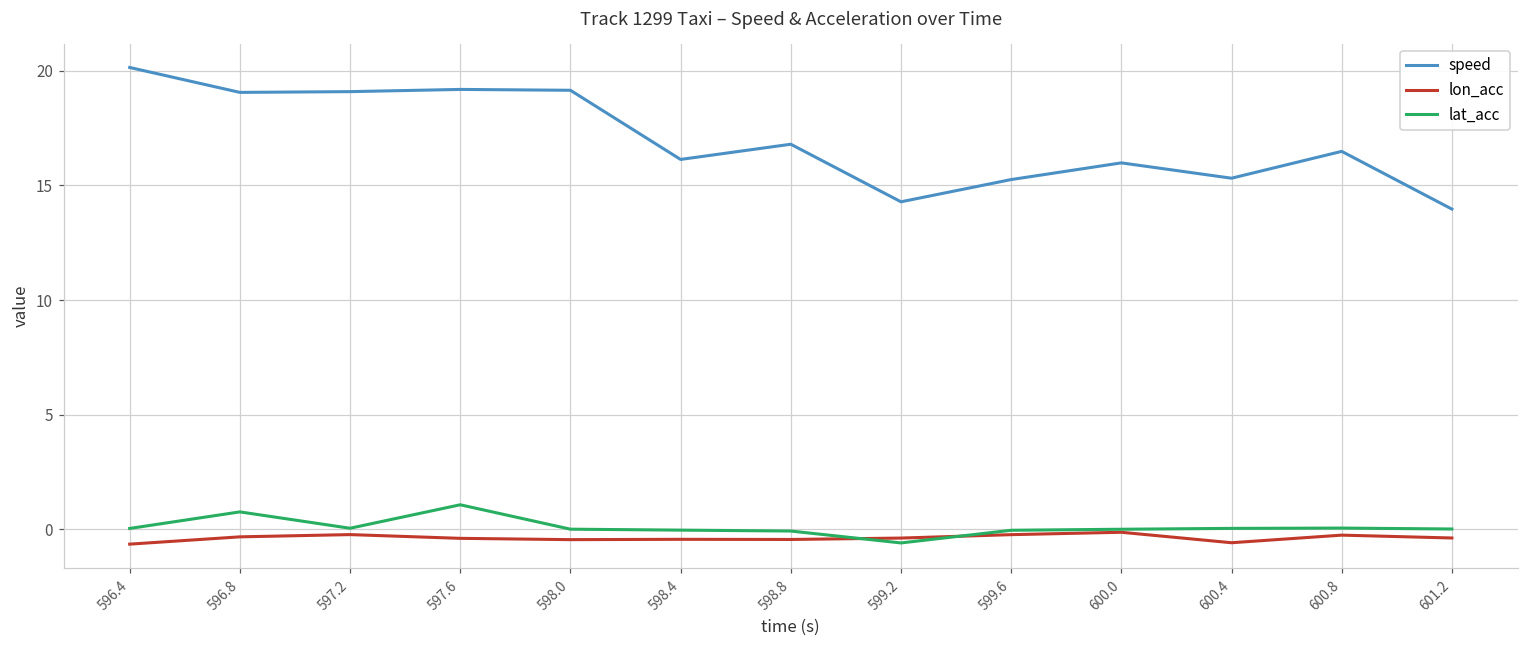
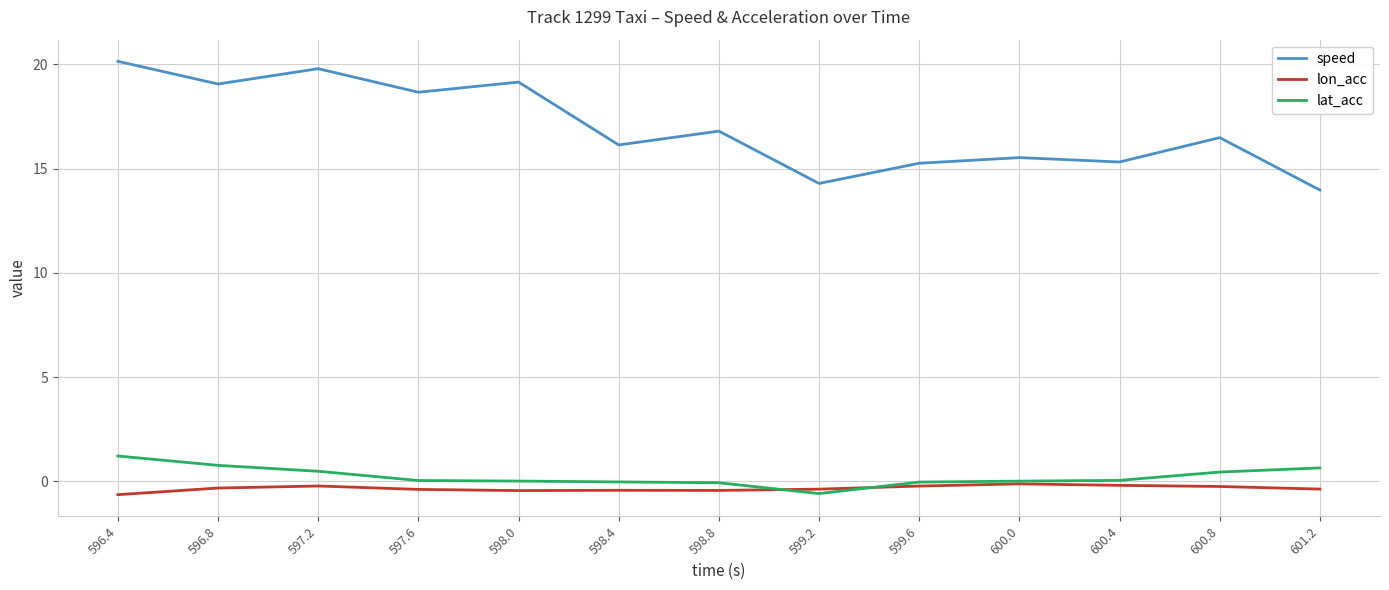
  {
    "speed": {
      "596.4": 20.1,
      "596.8": 19.1,
-     "597.2": 19.1,
-     "597.6": 19.2,
+     "597.2": 19.8,
+     "597.6": 18.7,
      "598.0": 19.2,
      "598.4": 16.1,
      "598.8": 16.8,
      "599.2": 14.3,
      "599.6": 15.3,
-     "600.0": 16.0,
+     "600.0": 15.5,
      "600.4": 15.3,
      "600.8": 16.5,
      "601.2": 14.0
    },
    "lon_acc": {
      "596.4": -0.6,
      "596.8": -0.3,
      "597.2": -0.2,
      "597.6": -0.4,
      "598.0": -0.4,
      "598.4": -0.4,
      "598.8": -0.4,
      "599.2": -0.4,
      "599.6": -0.2,
      "600.0": -0.1,
-     "600.4": -0.6,
+     "600.4": -0.2,
      "600.8": -0.2,
      "601.2": -0.4
    },
    "lat_acc": {
-     "596.4": 0.0,
+     "596.4": 1.2,
      "596.8": 0.8,
-     "597.2": 0.1,
-     "597.6": 1.1,
+     "597.2": 0.5,
+     "597.6": 0.0,
      "598.0": 0.0,
      "598.4": 0.0,
      "598.8": -0.1,
      "599.2": -0.6,
      "599.6": 0.0,
      "600.0": 0.0,
      "600.4": 0.0,
-     "600.8": 0.1,
-     "601.2": 0.0
+     "600.8": 0.4,
+     "601.2": 0.6
    }
  }
